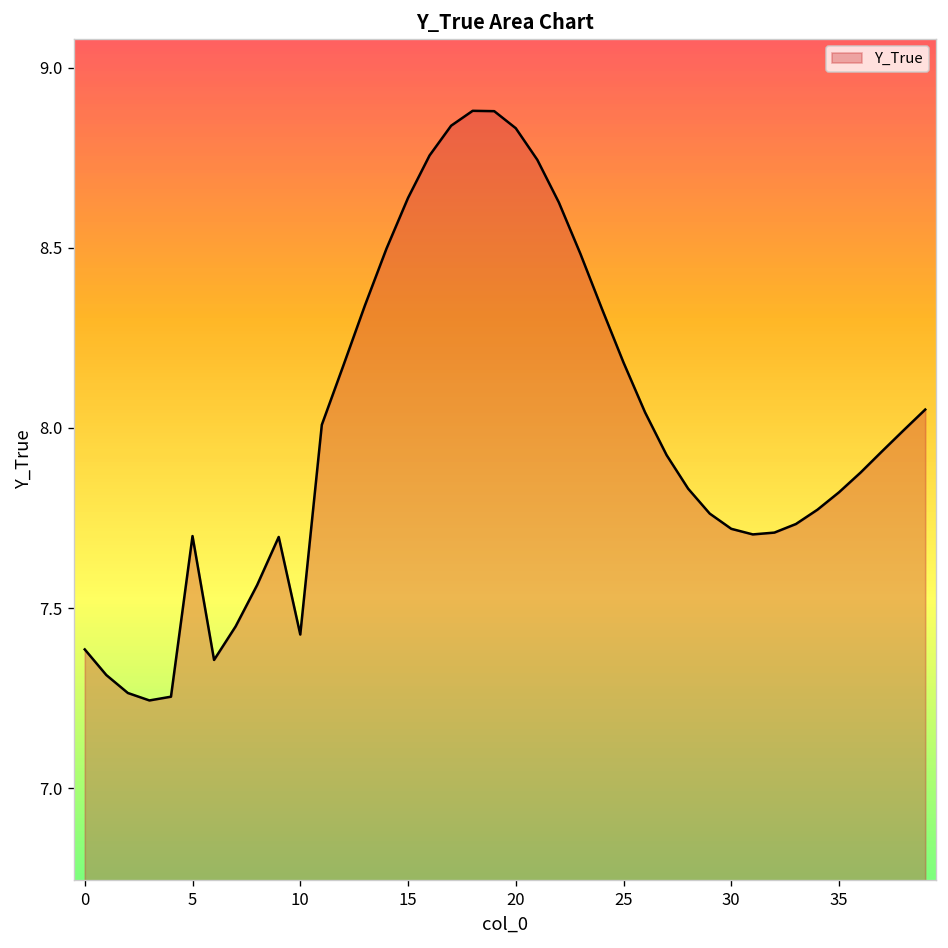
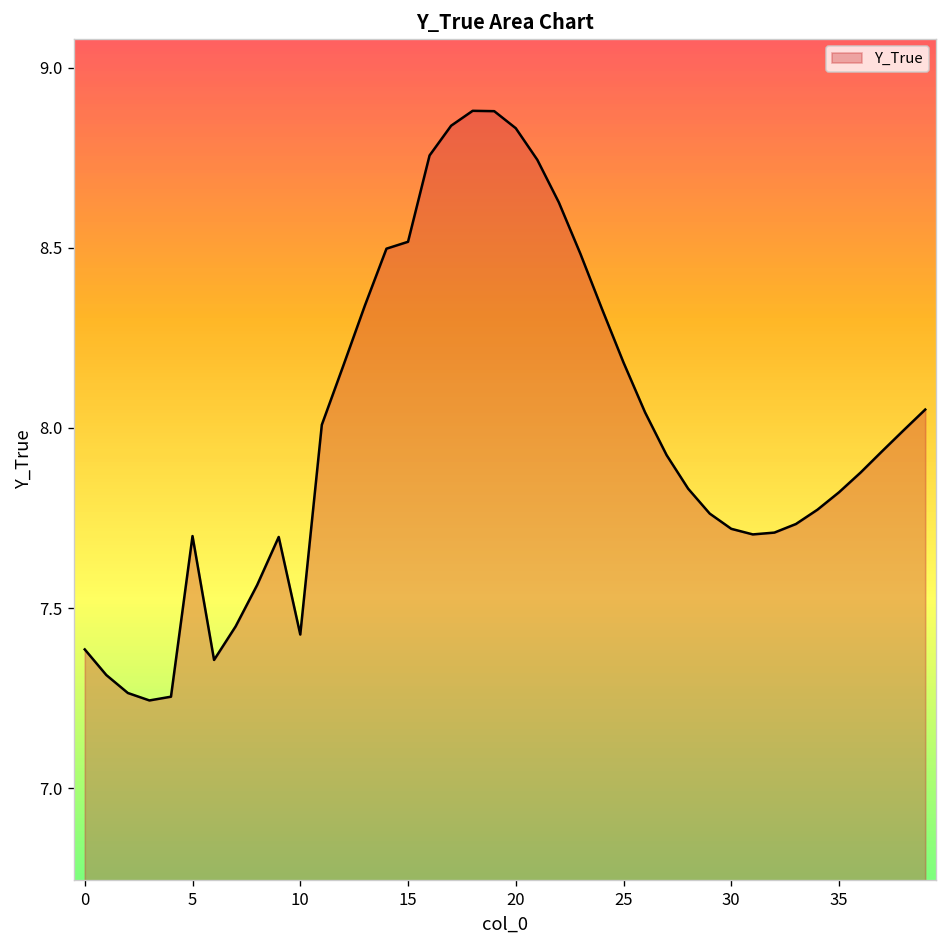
  {
    "0": 7.38,
    "5": 7.70,
    "10": 7.43,
-   "15": 8.64,
+   "15": 8.52,
    "20": 8.83,
    "25": 8.18,
    "30": 7.72,
    "35": 7.82
  }
